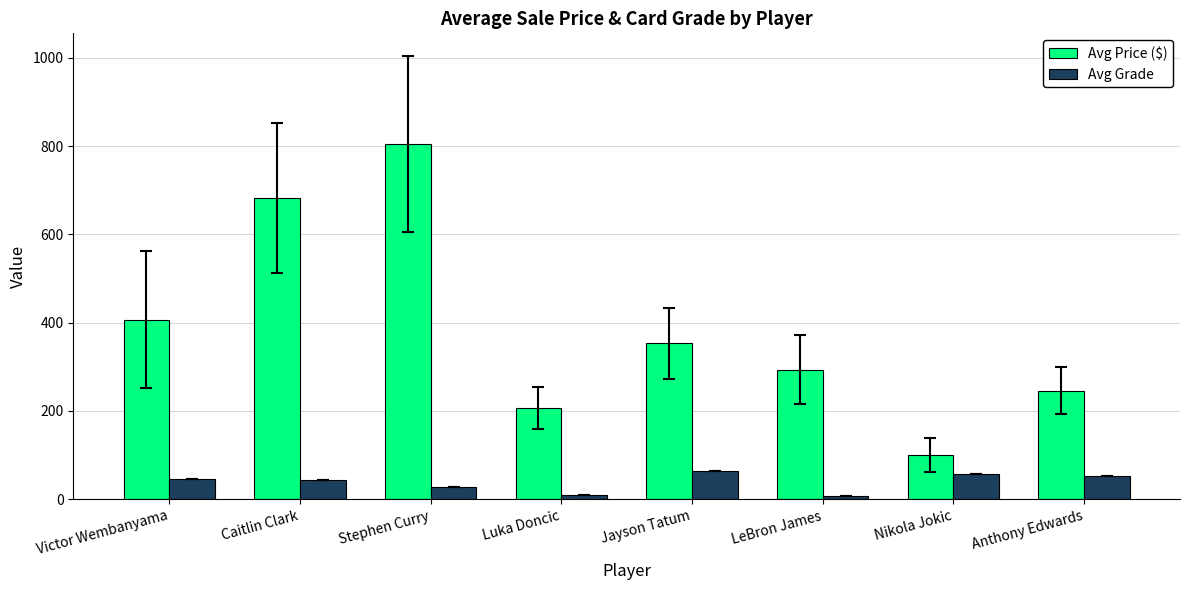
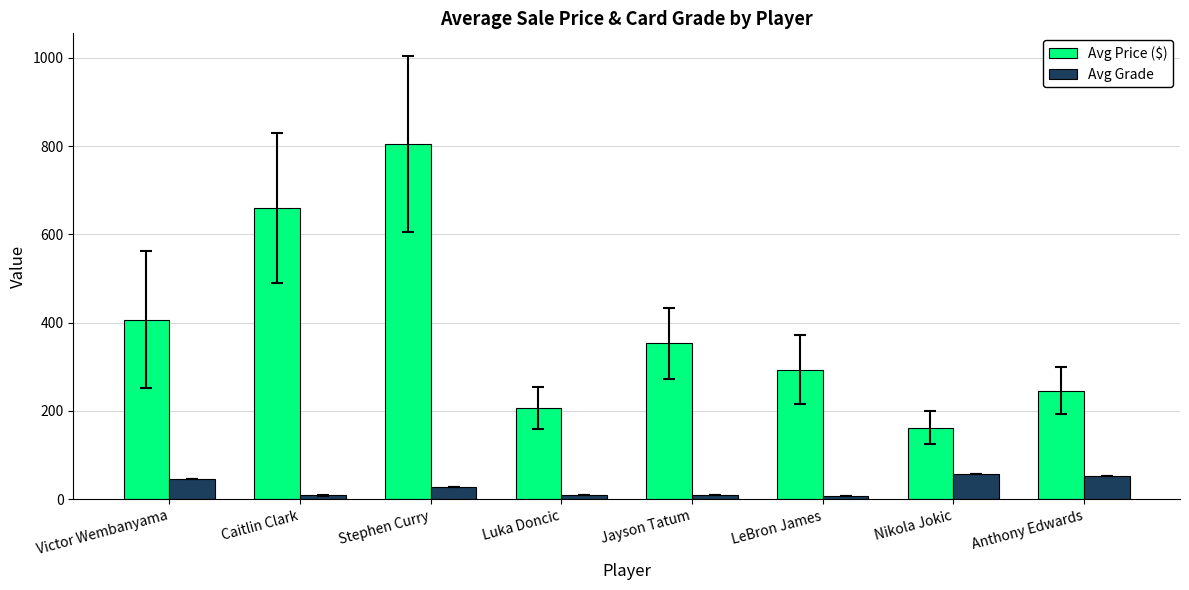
  {
    "Avg Price ($)": {
      "Victor Wembanyama": 410,
-     "Caitlin Clark": 680,
+     "Caitlin Clark": 660,
      "Stephen Curry": 800,
      "Luka Doncic": 210,
      "Jayson Tatum": 350,
      "LeBron James": 290,
-     "Nikola Jokic": 100,
+     "Nikola Jokic": 160,
      "Anthony Edwards": 250
    },
    "Avg Grade": {
      "Victor Wembanyama": 50,
-     "Caitlin Clark": 40,
+     "Caitlin Clark": 10,
      "Stephen Curry": 30,
      "Luka Doncic": 10,
-     "Jayson Tatum": 60,
+     "Jayson Tatum": 10,
      "LeBron James": 10,
      "Nikola Jokic": 60,
      "Anthony Edwards": 50
    }
  }
